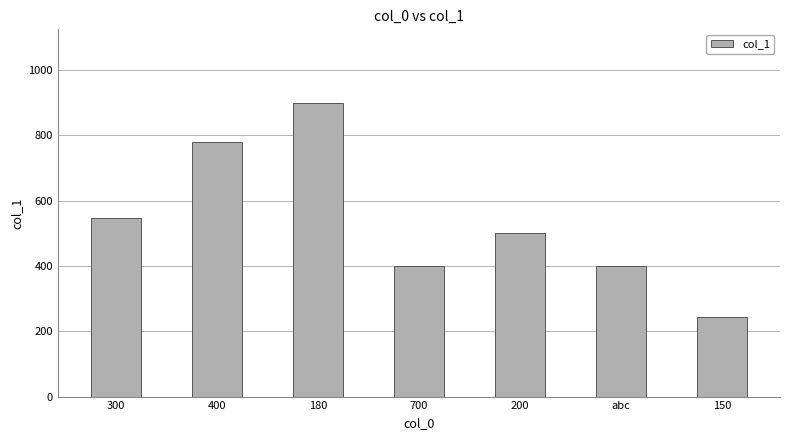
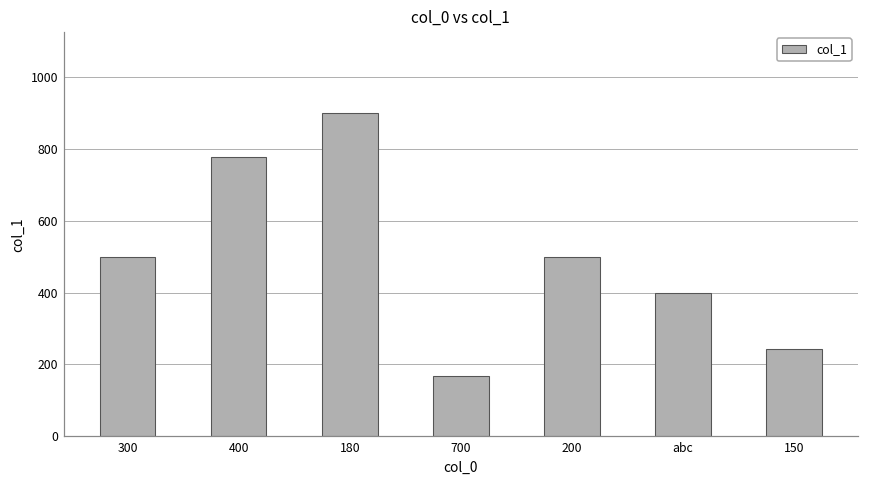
  {
-   "300": 550,
+   "300": 500,
    "400": 780,
    "180": 900,
-   "700": 400,
+   "700": 170,
    "200": 500,
    "abc": 400,
    "150": 240
  }
